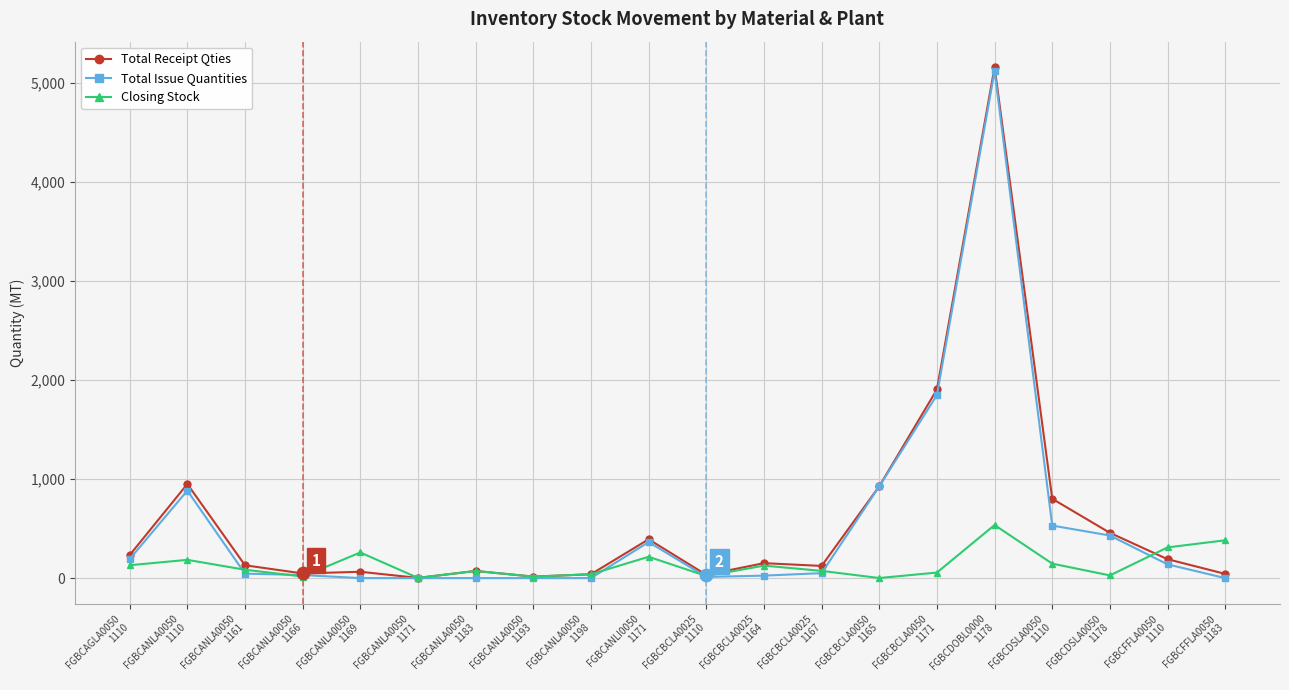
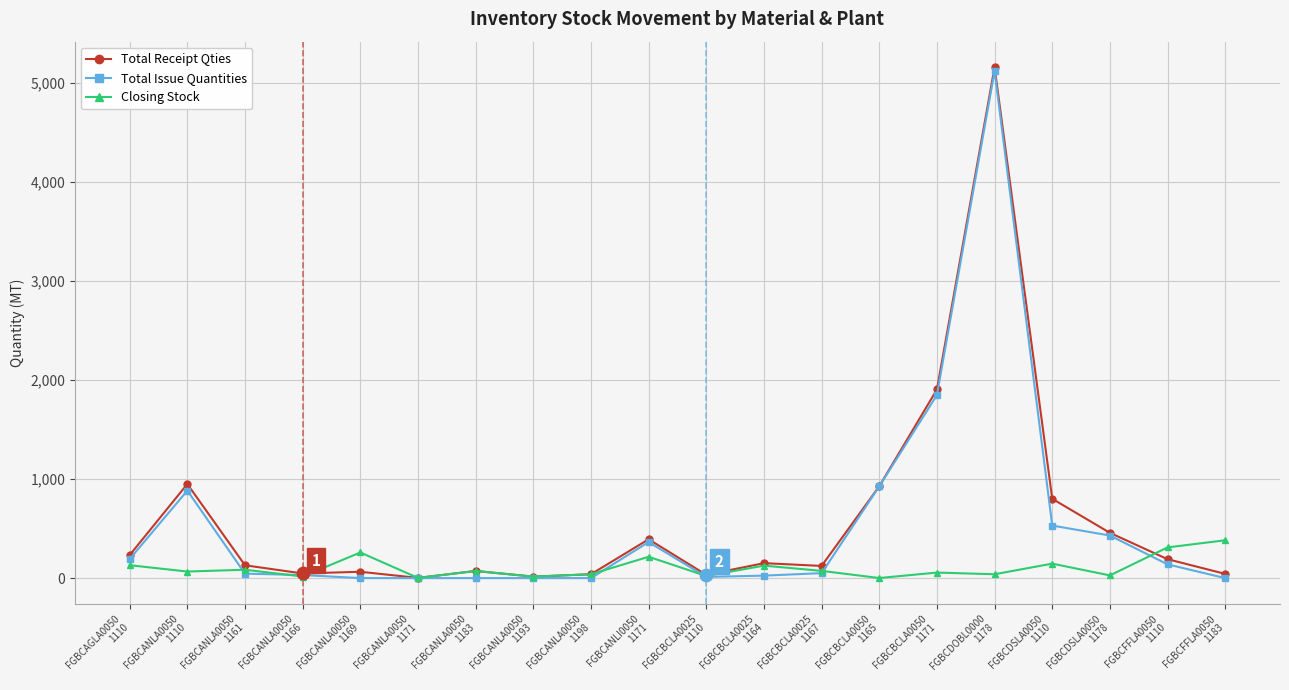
  {
    "Closing Stock": {
      "FGBCAGLA0050 1110": 100,
-     "FGBCANLA0050 1110": 200,
+     "FGBCANLA0050 1110": 100,
      "FGBCANLA0050 1161": 100,
      "FGBCANLA0050 1169": 300,
      "FGBCANLI0050 1171": 200,
      "FGBCBCLA0050 1165": 0,
      "FGBCBCLA0050 1171": 100,
-     "FGBCDOBL0000 1178": 500,
+     "FGBCDOBL0000 1178": 0,
      "FGBCDSLA0050 1110": 100,
      "FGBCDSLA0050 1178": 0,
      "FGBCFFLA0050 1110": 300,
      "FGBCFFLA0050 1183": 400
    }
  }
